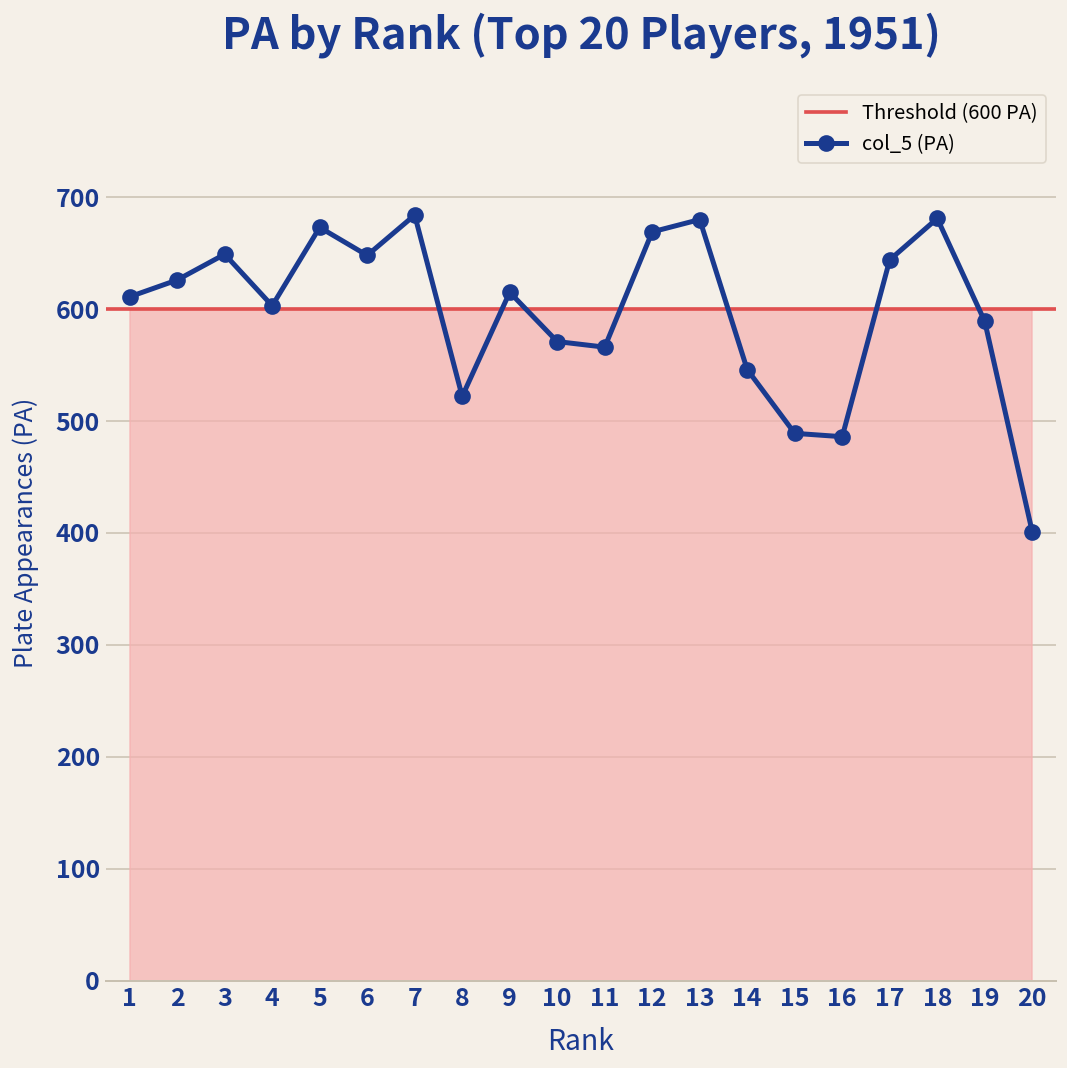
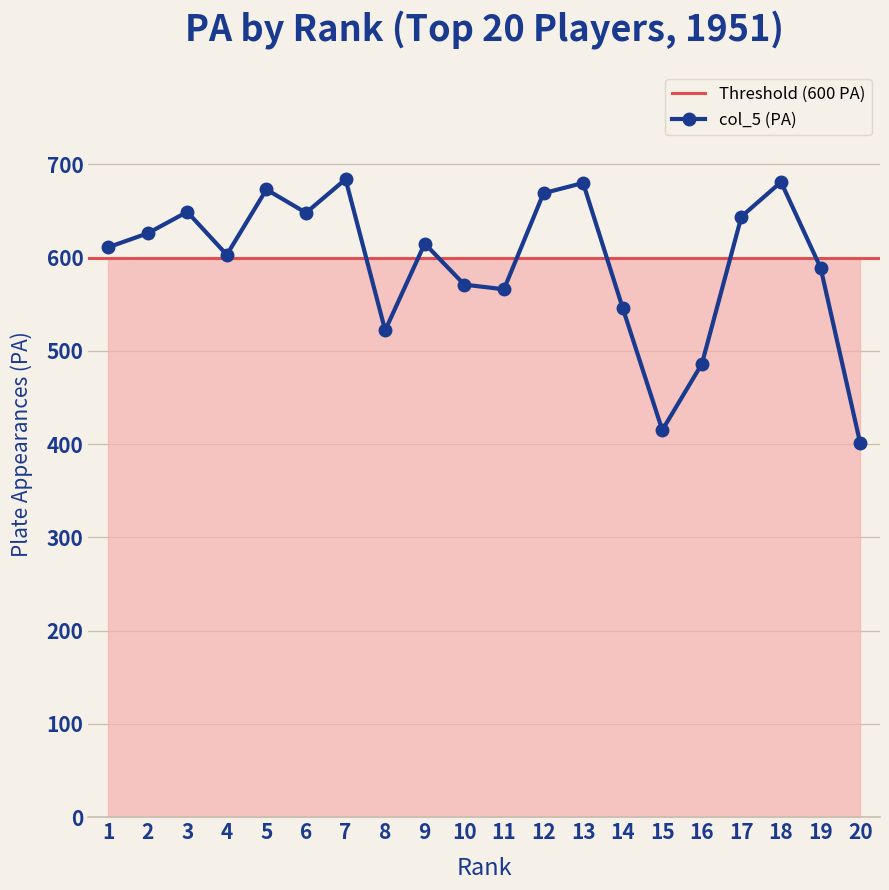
  {
    "col_5 (PA)": {
      "1": 610,
      "2": 630,
      "3": 650,
      "4": 600,
      "5": 670,
      "6": 650,
      "7": 680,
      "9": 620,
      "12": 670,
      "13": 680,
-     "15": 490,
+     "15": 420,
      "17": 640,
      "18": 680
    }
  }
